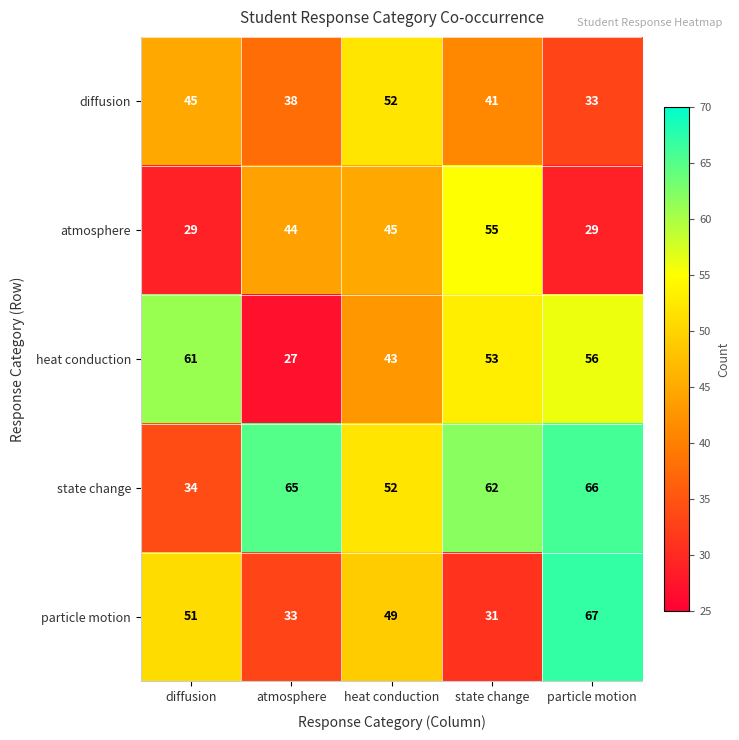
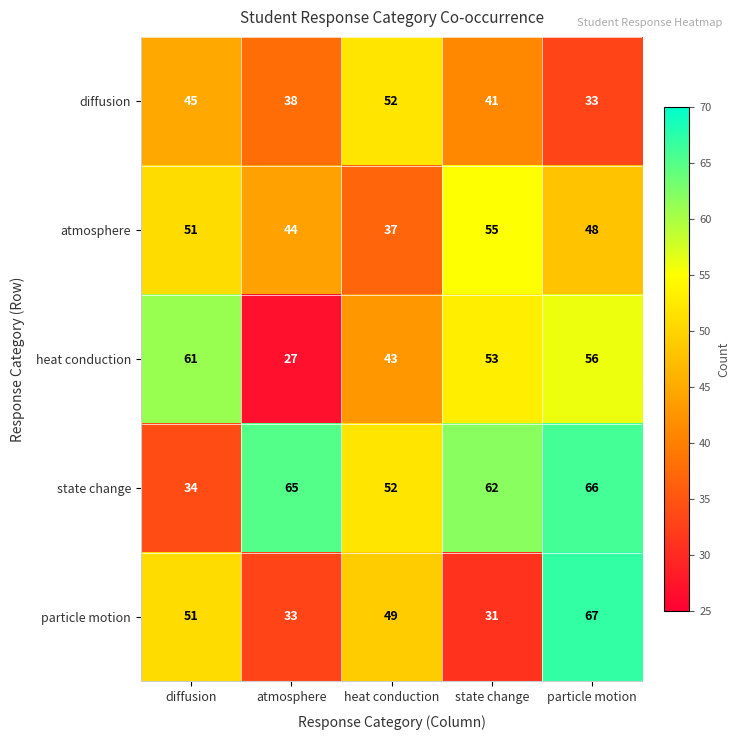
  {
    "diffusion": {
      "diffusion": 45,
      "atmosphere": 38,
      "heat conduction": 52,
      "state change": 41,
      "particle motion": 33
    },
    "atmosphere": {
-     "diffusion": 29,
+     "diffusion": 51,
      "atmosphere": 44,
-     "heat conduction": 45,
+     "heat conduction": 37,
      "state change": 55,
-     "particle motion": 29
+     "particle motion": 48
    },
    "heat conduction": {
      "diffusion": 61,
      "atmosphere": 27,
      "heat conduction": 43,
      "state change": 53,
      "particle motion": 56
    },
    "state change": {
      "diffusion": 34,
      "atmosphere": 65,
      "heat conduction": 52,
      "state change": 62,
      "particle motion": 66
    },
    "particle motion": {
      "diffusion": 51,
      "atmosphere": 33,
      "heat conduction": 49,
      "state change": 31,
      "particle motion": 67
    }
  }
